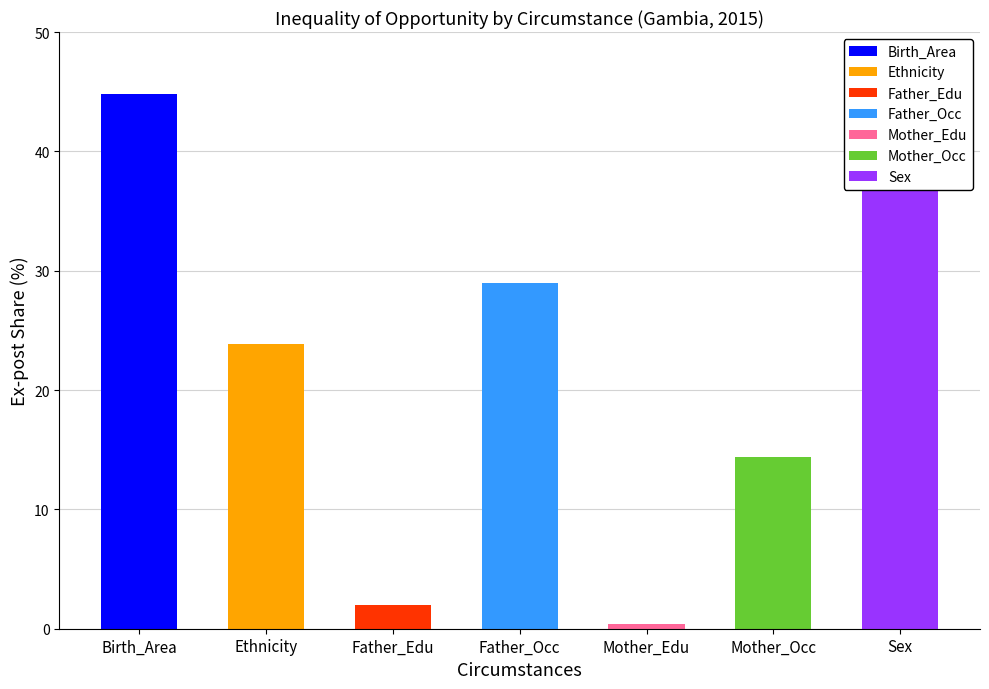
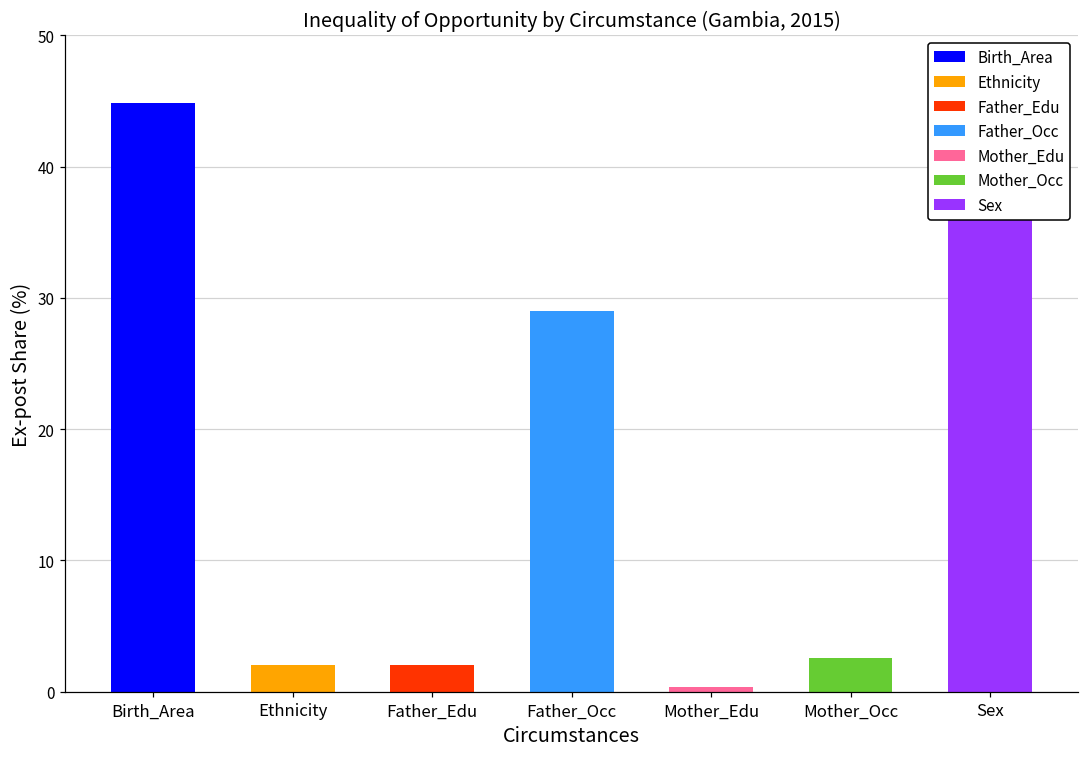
  {
    "Birth_Area": 44.8,
-   "Ethnicity": 23.8,
+   "Ethnicity": 2.0,
    "Father_Edu": 2.0,
    "Father_Occ": 29.0,
    "Mother_Edu": 0.4,
-   "Mother_Occ": 14.4
+   "Mother_Occ": 2.5
  }
